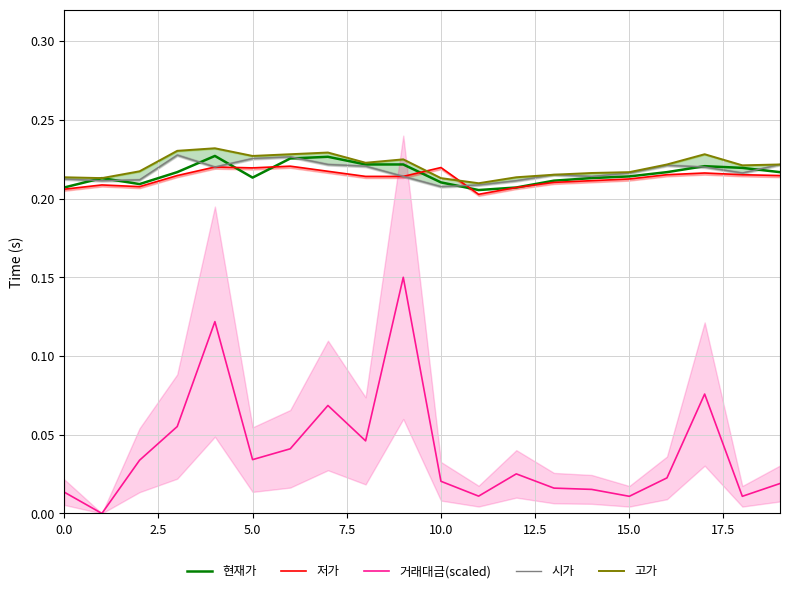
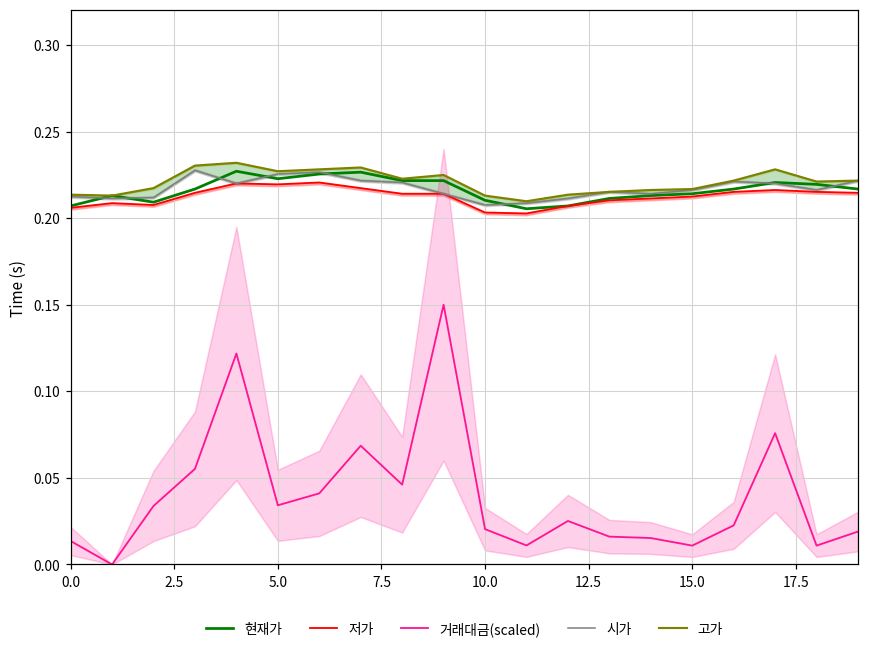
  {
    "현재가": {
-     "5.0": 0.213,
+     "5.0": 0.223,
      "10.0": 0.210,
      "15.0": 0.214
    },
    "저가": {
      "5.0": 0.220,
-     "10.0": 0.220,
+     "10.0": 0.203,
      "15.0": 0.212
    },
    "고가": {
      "10.0": 0.213
    }
  }
